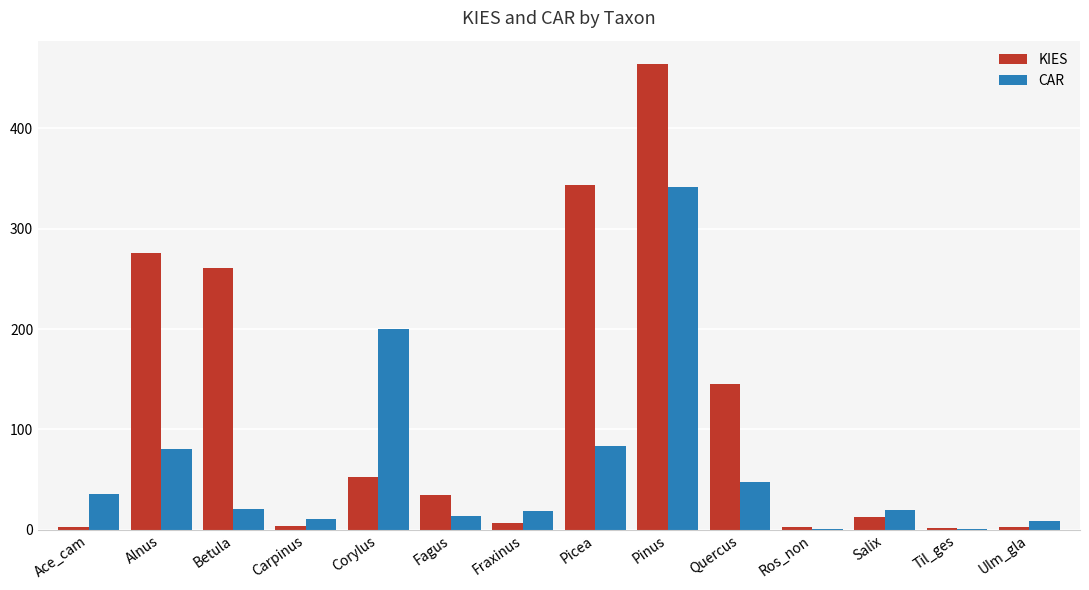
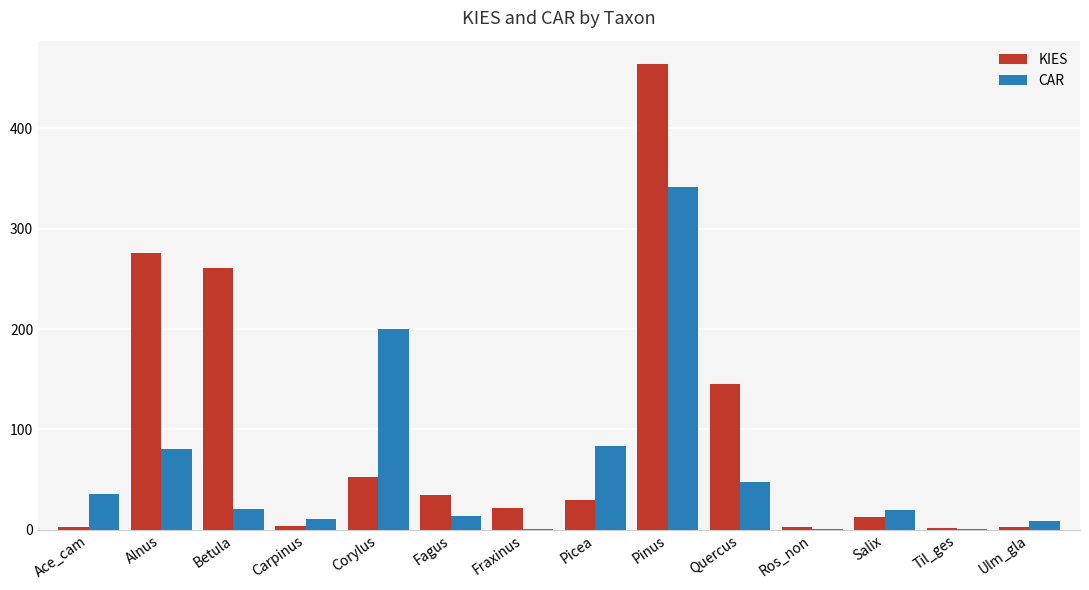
  {
    "KIES": {
      "Ace_cam": 3,
      "Alnus": 276,
      "Betula": 261,
      "Carpinus": 4,
      "Corylus": 53,
      "Fagus": 35,
-     "Fraxinus": 7,
-     "Picea": 343,
+     "Fraxinus": 22,
+     "Picea": 30,
      "Pinus": 464,
      "Quercus": 145,
      "Ros_non": 3,
      "Salix": 13,
      "Ulm_gla": 3
    },
    "CAR": {
      "Ace_cam": 36,
      "Alnus": 81,
      "Betula": 21,
      "Carpinus": 11,
      "Corylus": 200,
      "Fagus": 14,
-     "Fraxinus": 19,
+     "Fraxinus": 1,
      "Picea": 83,
      "Pinus": 341,
      "Quercus": 48,
      "Salix": 20,
      "Ulm_gla": 9
    }
  }
